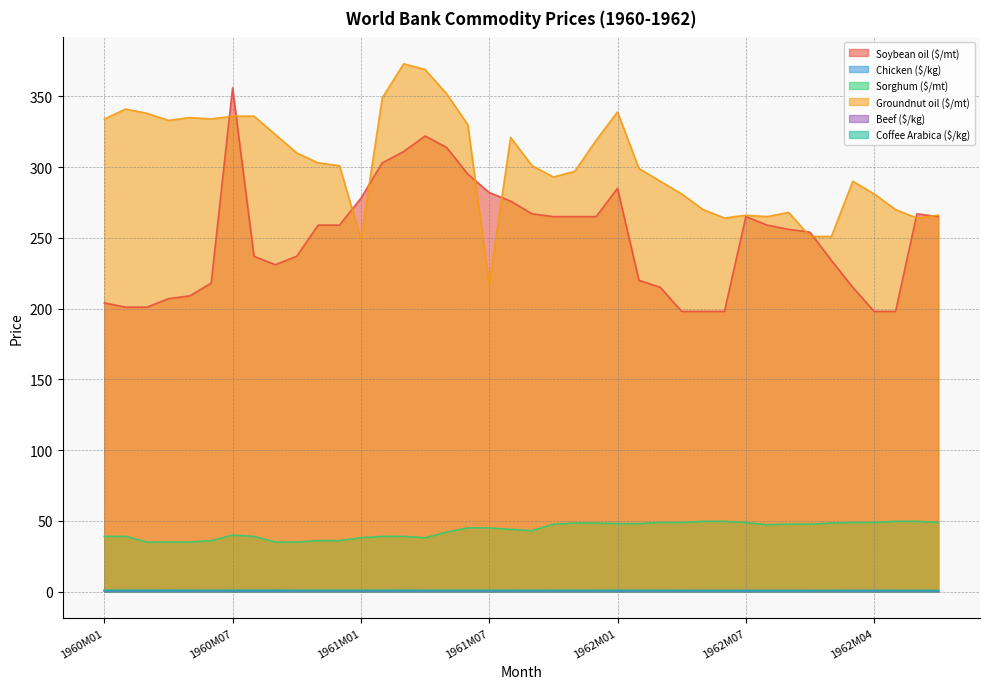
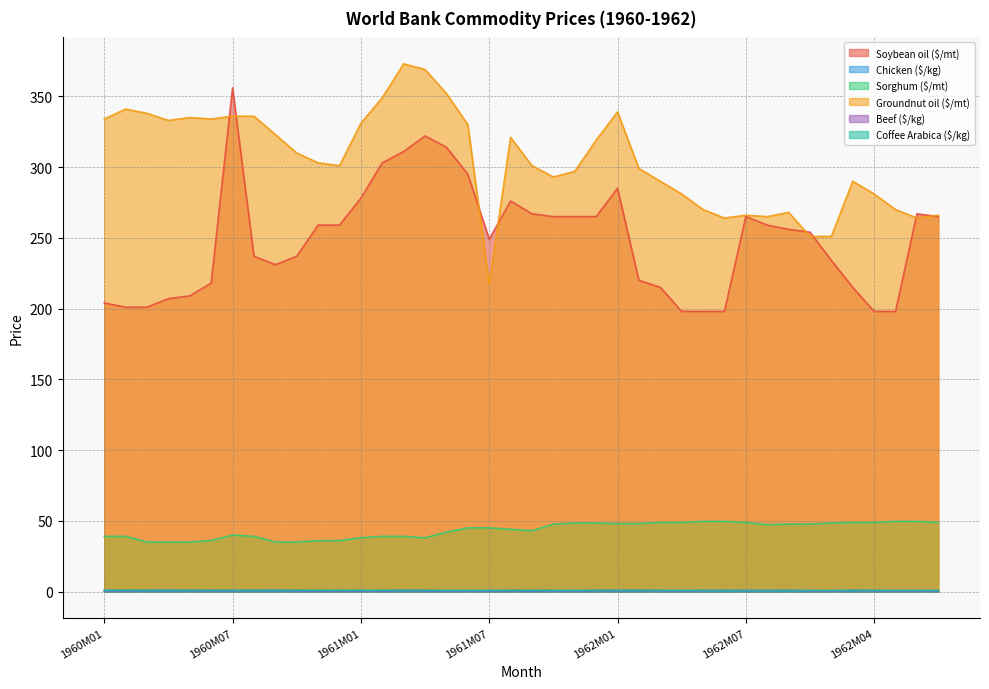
  {
    "Soybean oil ($/mt)": {
      "1960M01": 204,
      "1960M07": 356,
      "1961M01": 278,
-     "1961M07": 282,
+     "1961M07": 249,
      "1962M01": 285
    },
    "Groundnut oil ($/mt)": {
      "1960M01": 334,
      "1960M07": 336,
-     "1961M01": 249,
+     "1961M01": 331,
      "1961M07": 217,
      "1962M01": 339
    }
  }
